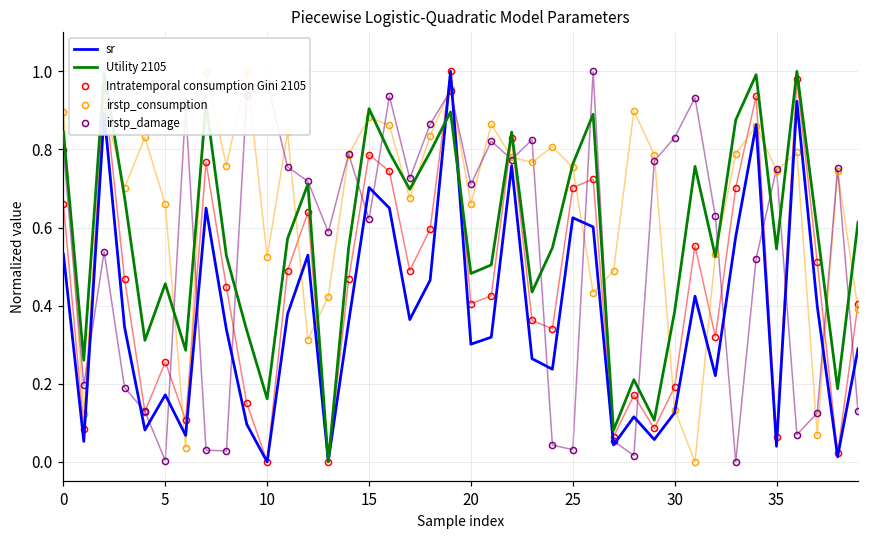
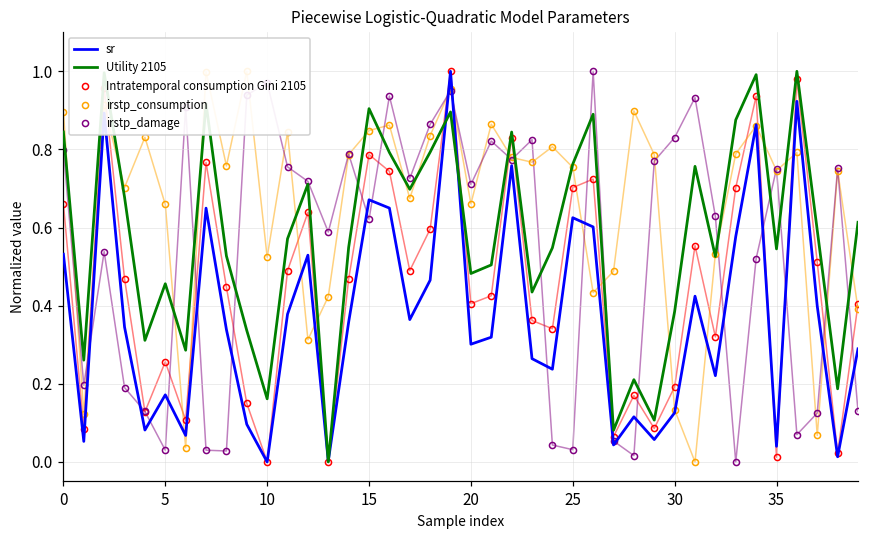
  {
    "sr": {
      "0": 0.53,
      "5": 0.17,
-     "15": 0.70,
+     "15": 0.67,
      "20": 0.30,
      "25": 0.63,
      "30": 0.13,
      "35": 0.04
    },
    "Utility 2105": {
      "0": 0.84,
      "5": 0.46,
      "10": 0.16,
      "15": 0.90,
      "20": 0.48,
      "25": 0.76,
      "30": 0.39,
      "35": 0.55
    },
    "Intratemporal consumption Gini 2105": {
      "0": 0.66,
      "5": 0.26,
      "15": 0.79,
      "20": 0.41,
      "25": 0.70,
      "30": 0.19,
-     "35": 0.06
+     "35": 0.01
    },
    "irstp_consumption": {
      "0": 0.90,
      "5": 0.66,
      "10": 0.52,
-     "15": 0.88,
+     "15": 0.85,
      "20": 0.66,
      "25": 0.75,
      "30": 0.13
    },
    "irstp_damage": {
      "0": 0.80,
-     "5": 0.00,
+     "5": 0.03,
      "15": 0.62,
      "20": 0.71,
      "25": 0.03,
      "30": 0.83
    }
  }
